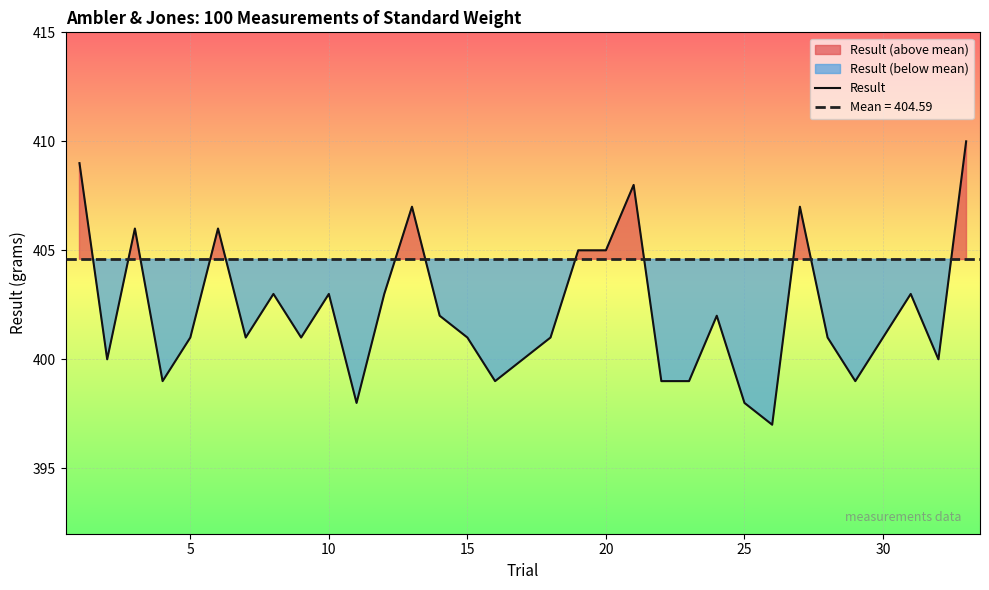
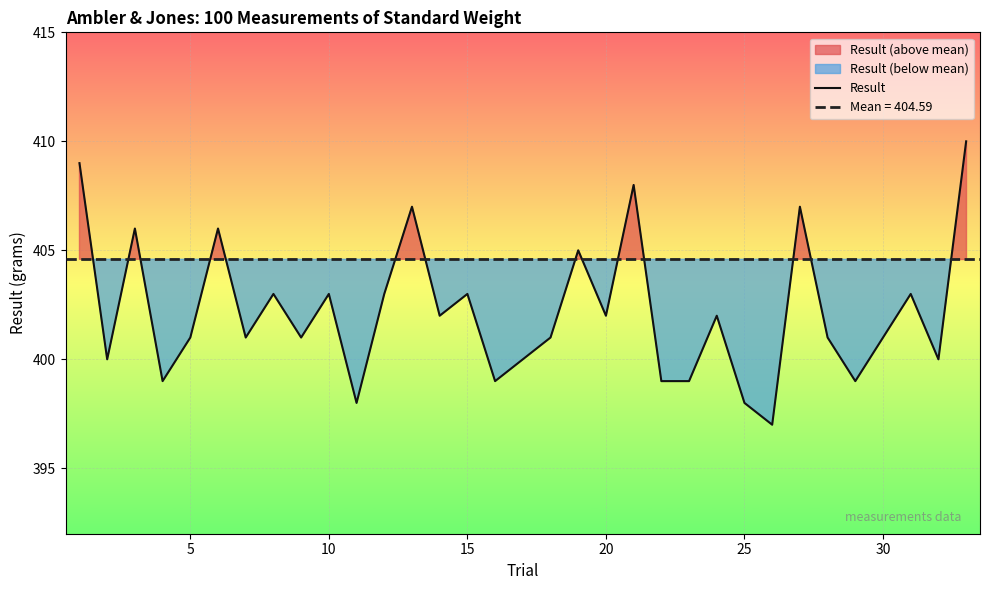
  {
    "5": 401,
    "10": 403,
-   "15": 401,
-   "20": 405,
+   "15": 403,
+   "20": 402,
    "25": 398,
    "30": 401
  }
